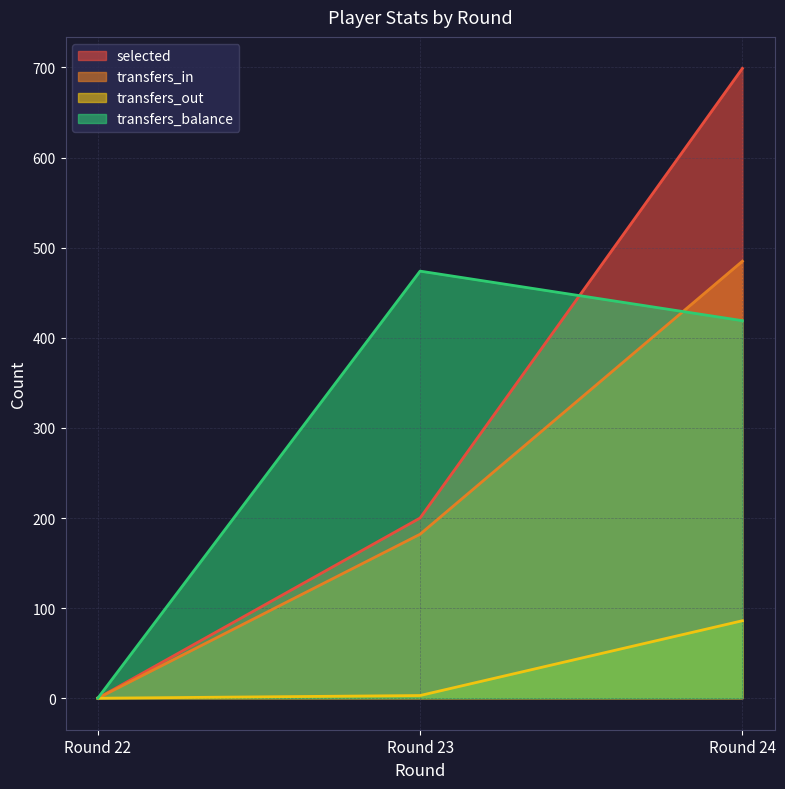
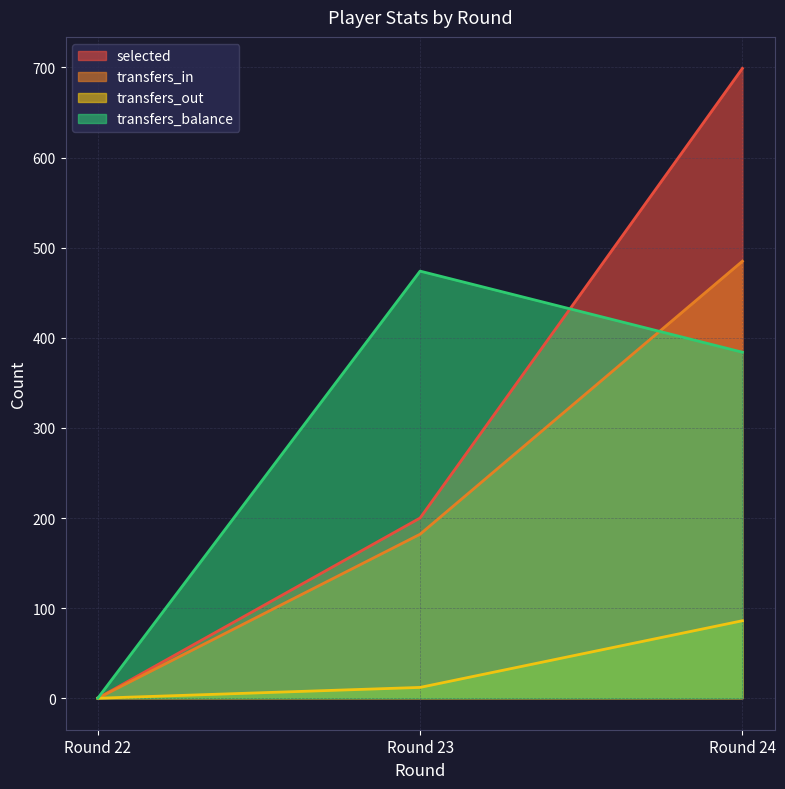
  {
    "transfers_out": {
-     "Round 23": 0,
+     "Round 23": 10,
      "Round 24": 90
    },
    "transfers_balance": {
      "Round 23": 470,
-     "Round 24": 420
+     "Round 24": 380
    }
  }
